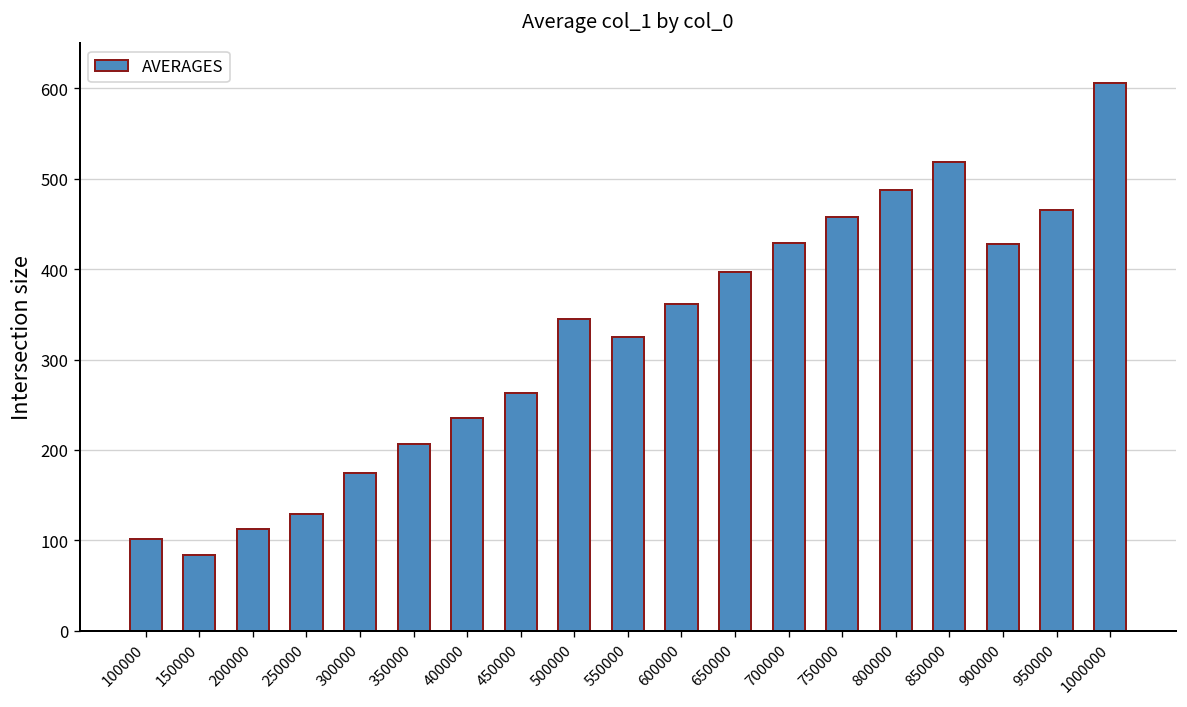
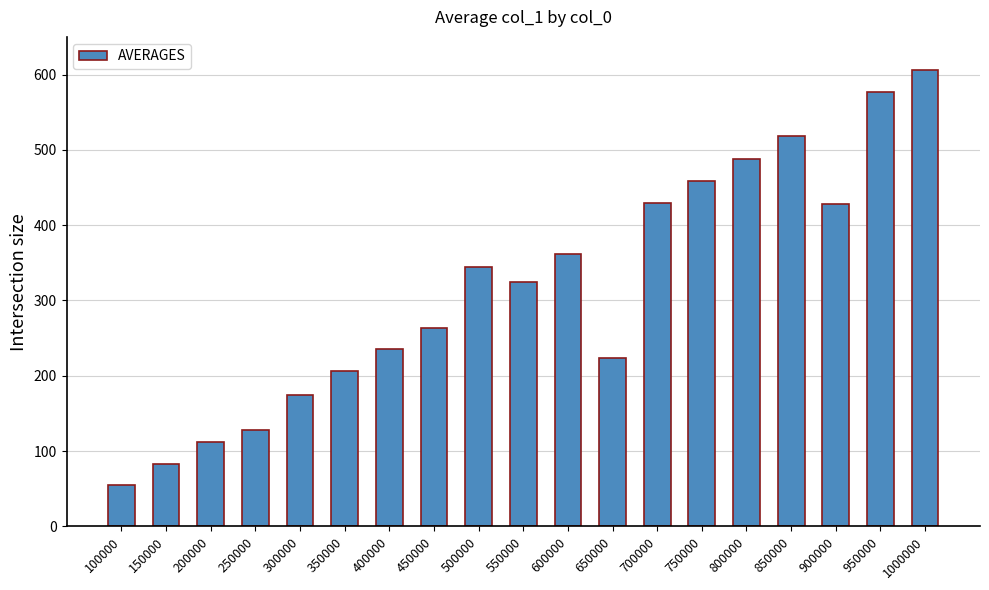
  {
-   "100000": 100,
+   "100000": 50,
    "150000": 80,
    "200000": 110,
    "250000": 130,
    "300000": 170,
    "350000": 210,
    "400000": 240,
    "450000": 260,
    "500000": 340,
    "550000": 330,
    "600000": 360,
-   "650000": 400,
+   "650000": 220,
    "700000": 430,
    "750000": 460,
    "800000": 490,
    "850000": 520,
    "900000": 430,
-   "950000": 470,
+   "950000": 580,
    "1000000": 610
  }
